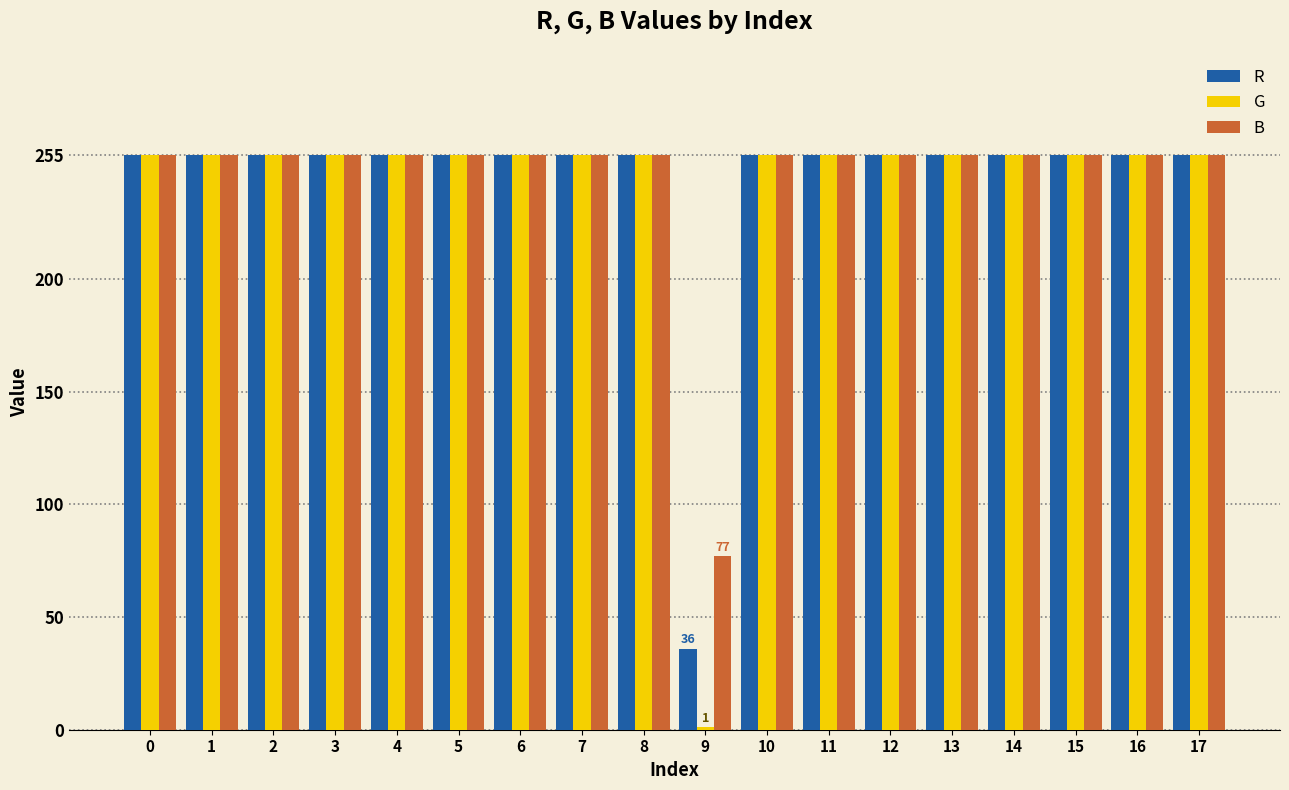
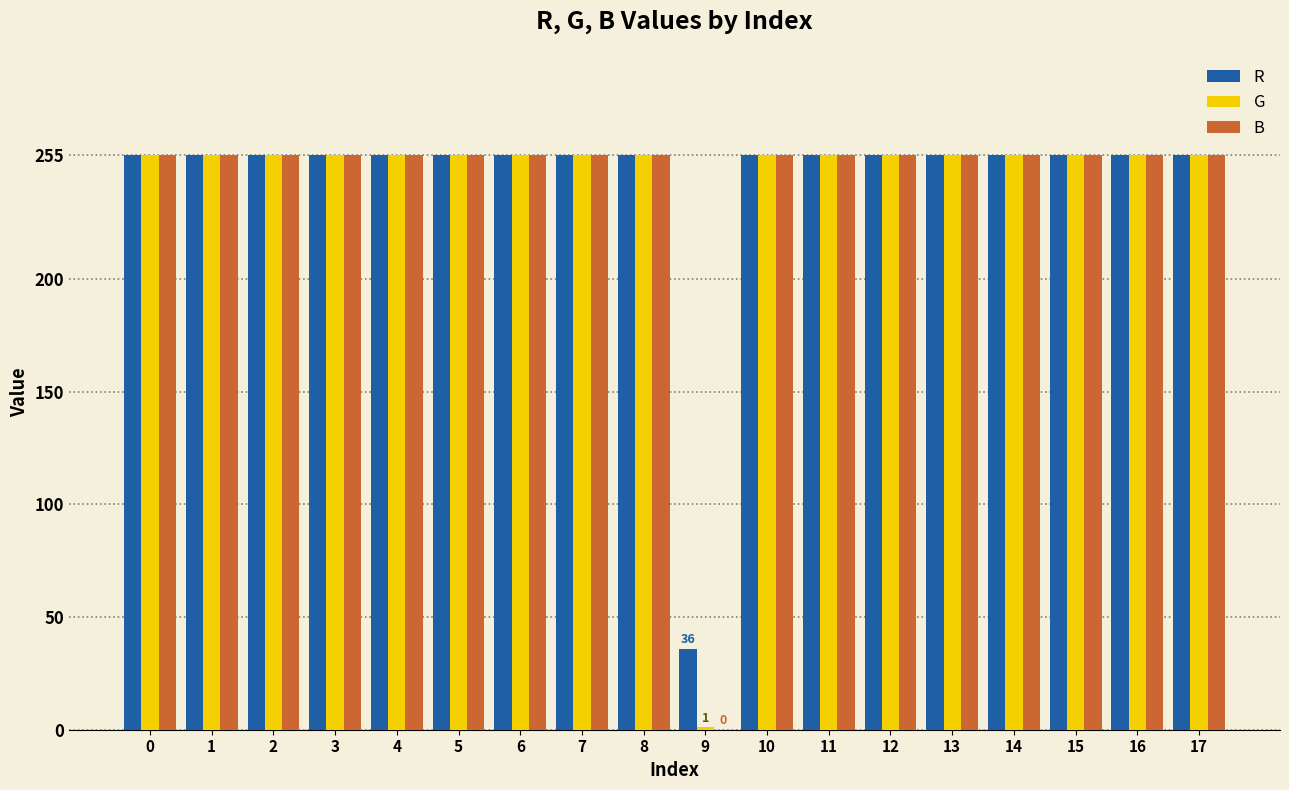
  {
    "R": {
      "9": 36
    },
    "G": {
      "9": 1
    },
    "B": {
-     "9": 77
+     "9": 0
    }
  }
